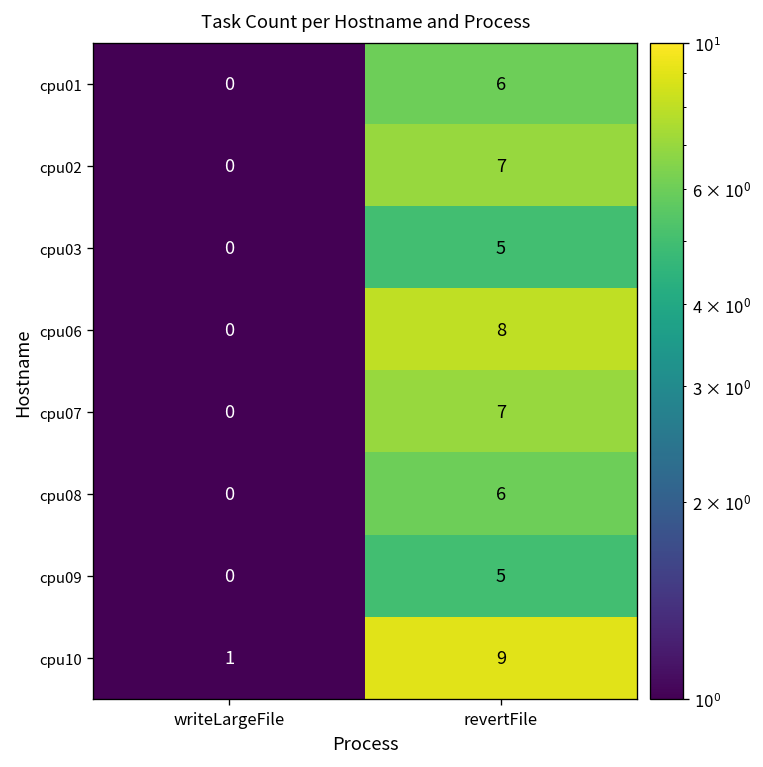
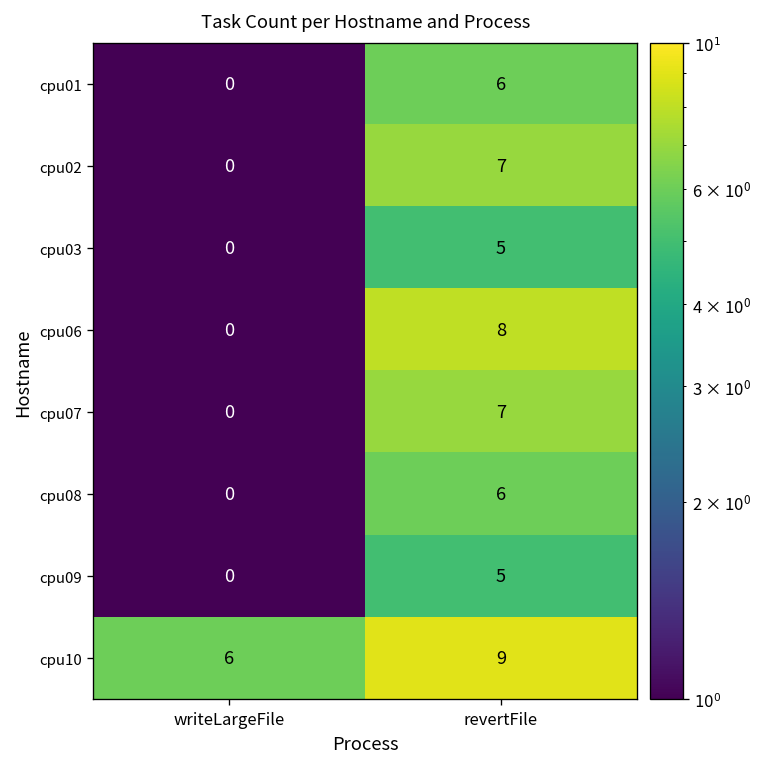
  {
    "cpu01": {
      "writeLargeFile": 0,
      "revertFile": 6
    },
    "cpu02": {
      "writeLargeFile": 0,
      "revertFile": 7
    },
    "cpu03": {
      "writeLargeFile": 0,
      "revertFile": 5
    },
    "cpu06": {
      "writeLargeFile": 0,
      "revertFile": 8
    },
    "cpu07": {
      "writeLargeFile": 0,
      "revertFile": 7
    },
    "cpu08": {
      "writeLargeFile": 0,
      "revertFile": 6
    },
    "cpu09": {
      "writeLargeFile": 0,
      "revertFile": 5
    },
    "cpu10": {
-     "writeLargeFile": 1,
+     "writeLargeFile": 6,
      "revertFile": 9
    }
  }
